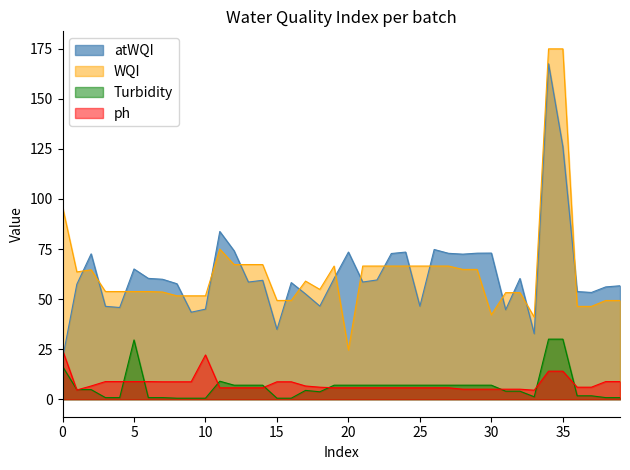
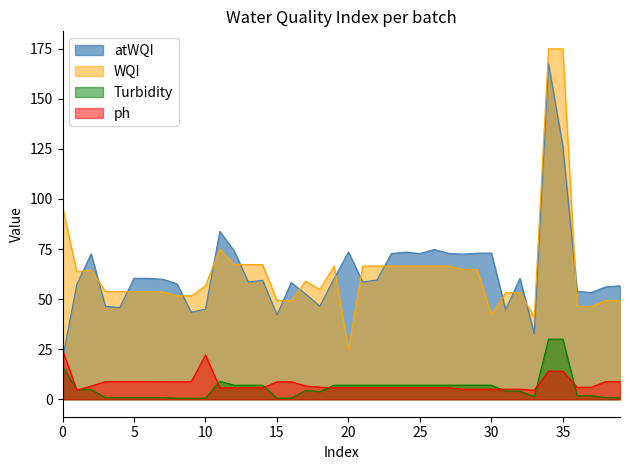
  {
    "atWQI": {
      "0": 20,
-     "5": 65,
+     "5": 60,
      "10": 45,
-     "15": 35,
+     "15": 42,
      "20": 74,
-     "25": 46,
+     "25": 73,
      "30": 73,
      "35": 126
    },
    "WQI": {
      "0": 96,
      "5": 54,
-     "10": 52,
+     "10": 57,
      "15": 49,
      "20": 25,
      "25": 67,
      "30": 42,
      "35": 175
    },
    "Turbidity": {
      "0": 16,
-     "5": 30,
+     "5": 1,
      "10": 1,
      "15": 1,
      "20": 7,
      "25": 7,
      "30": 7,
      "35": 30
    },
    "ph": {
      "0": 25,
      "5": 9,
      "10": 22,
      "15": 9,
      "20": 6,
      "25": 6,
      "30": 5,
      "35": 14
    }
  }
